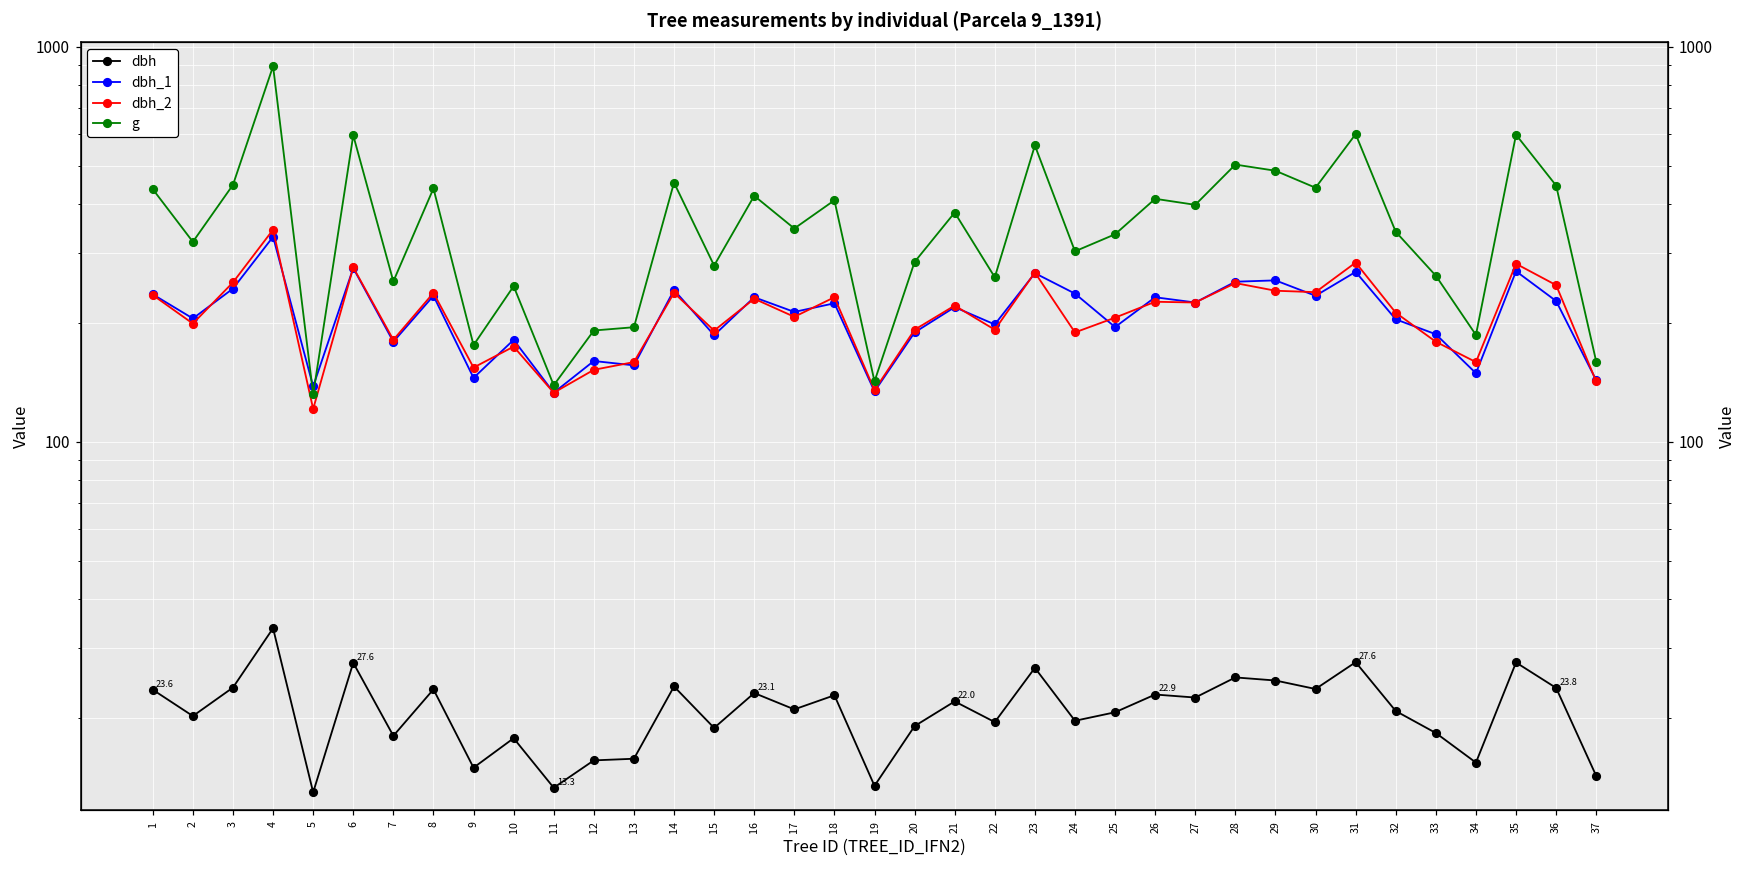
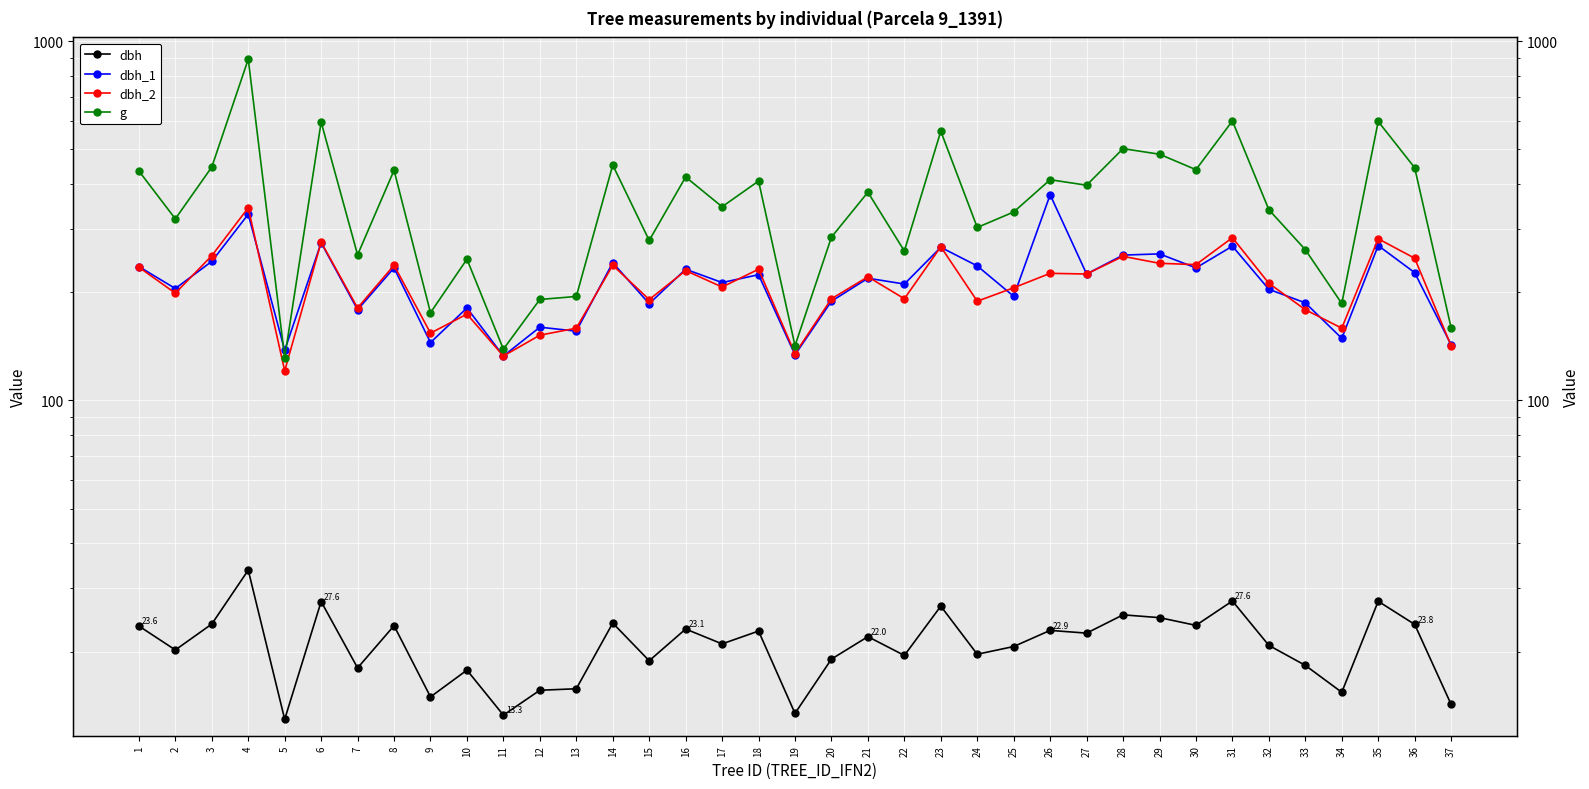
  {
    "dbh": {
      "1": 23.6,
      "6": 27.6,
      "11": 13.3,
      "16": 23.1,
      "21": 22.0,
      "26": 22.9,
      "31": 27.6,
      "36": 23.8
    },
    "dbh_1": {
      "2": 210,
      "3": 240,
      "4": 330,
      "5": 138,
      "8": 230,
      "9": 145,
      "10": 180,
      "12": 160,
      "13": 160,
      "14": 240,
      "15": 190,
      "17": 210,
      "18": 220,
-     "22": 200,
+     "22": 210,
      "24": 240,
      "25": 200,
-     "26": 230,
+     "26": 370,
      "29": 260,
      "30": 230,
      "31": 270,
      "32": 200,
      "33": 190,
      "34": 149,
      "35": 270,
      "36": 230
    },
    "dbh_2": {
      "2": 200,
      "3": 250,
      "4": 340,
      "5": 121,
      "8": 240,
      "9": 154,
      "10": 170,
      "12": 152,
      "13": 160,
      "14": 240,
      "15": 190,
      "17": 210,
      "18": 230,
      "22": 190,
      "24": 190,
      "25": 210,
      "26": 230,
      "29": 240,
      "30": 240,
      "31": 280,
      "32": 210,
      "33": 180,
      "34": 160,
      "35": 280,
      "36": 250
    },
    "g": {
      "1": 440,
      "2": 320,
      "3": 450,
      "4": 890,
      "5": 132,
      "6": 600,
      "7": 250,
      "8": 440,
      "9": 180,
      "10": 250,
      "11": 139,
      "12": 190,
      "13": 190,
      "14": 450,
      "15": 280,
      "16": 420,
      "17": 350,
      "18": 410,
      "19": 142,
      "20": 290,
      "21": 380,
      "22": 260,
      "23": 560,
      "24": 300,
      "25": 330,
      "26": 410,
      "27": 400,
      "28": 500,
      "29": 490,
      "30": 440,
      "31": 600,
      "32": 340,
      "33": 260,
      "34": 190,
      "35": 600,
      "36": 440,
      "37": 160
    }
  }
